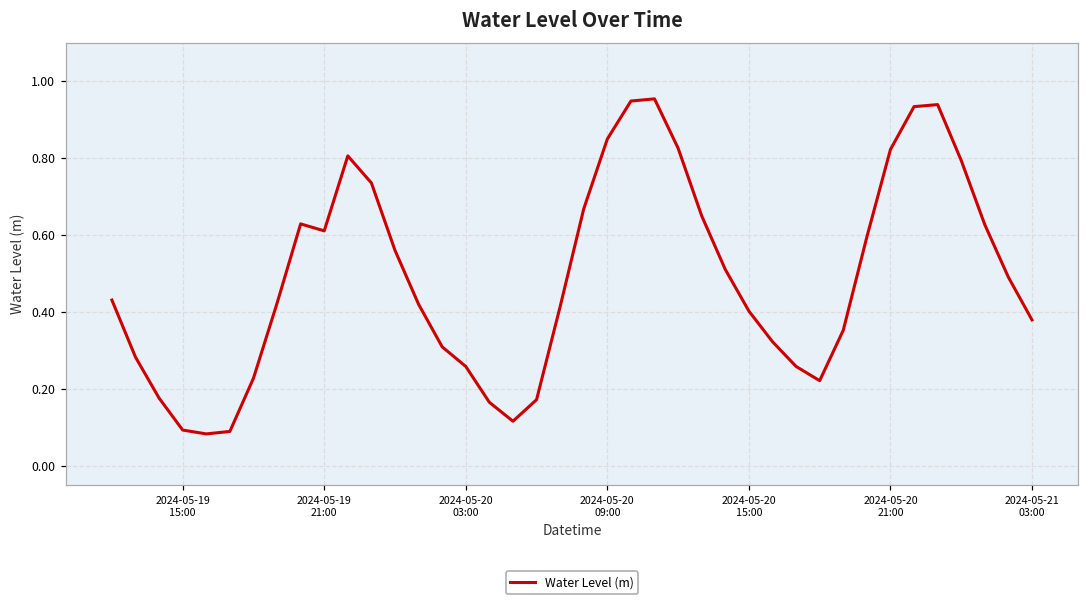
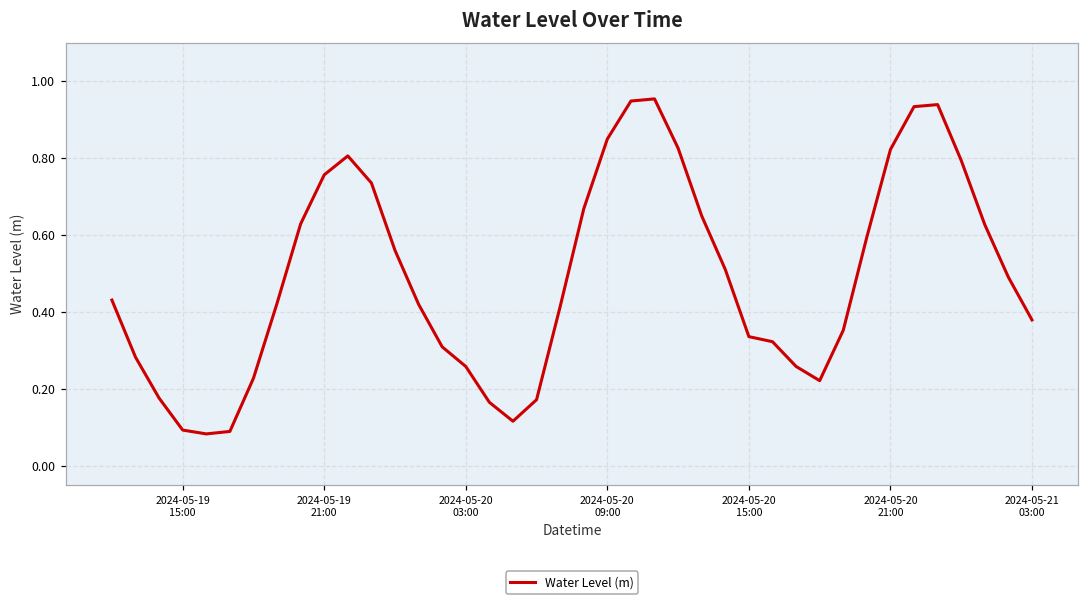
  {
    "2024-05-19 15:00": 0.09,
-   "2024-05-19 21:00": 0.61,
+   "2024-05-19 21:00": 0.76,
    "2024-05-20 03:00": 0.26,
    "2024-05-20 09:00": 0.85,
-   "2024-05-20 15:00": 0.40,
+   "2024-05-20 15:00": 0.34,
    "2024-05-20 21:00": 0.82,
    "2024-05-21 03:00": 0.38
  }
